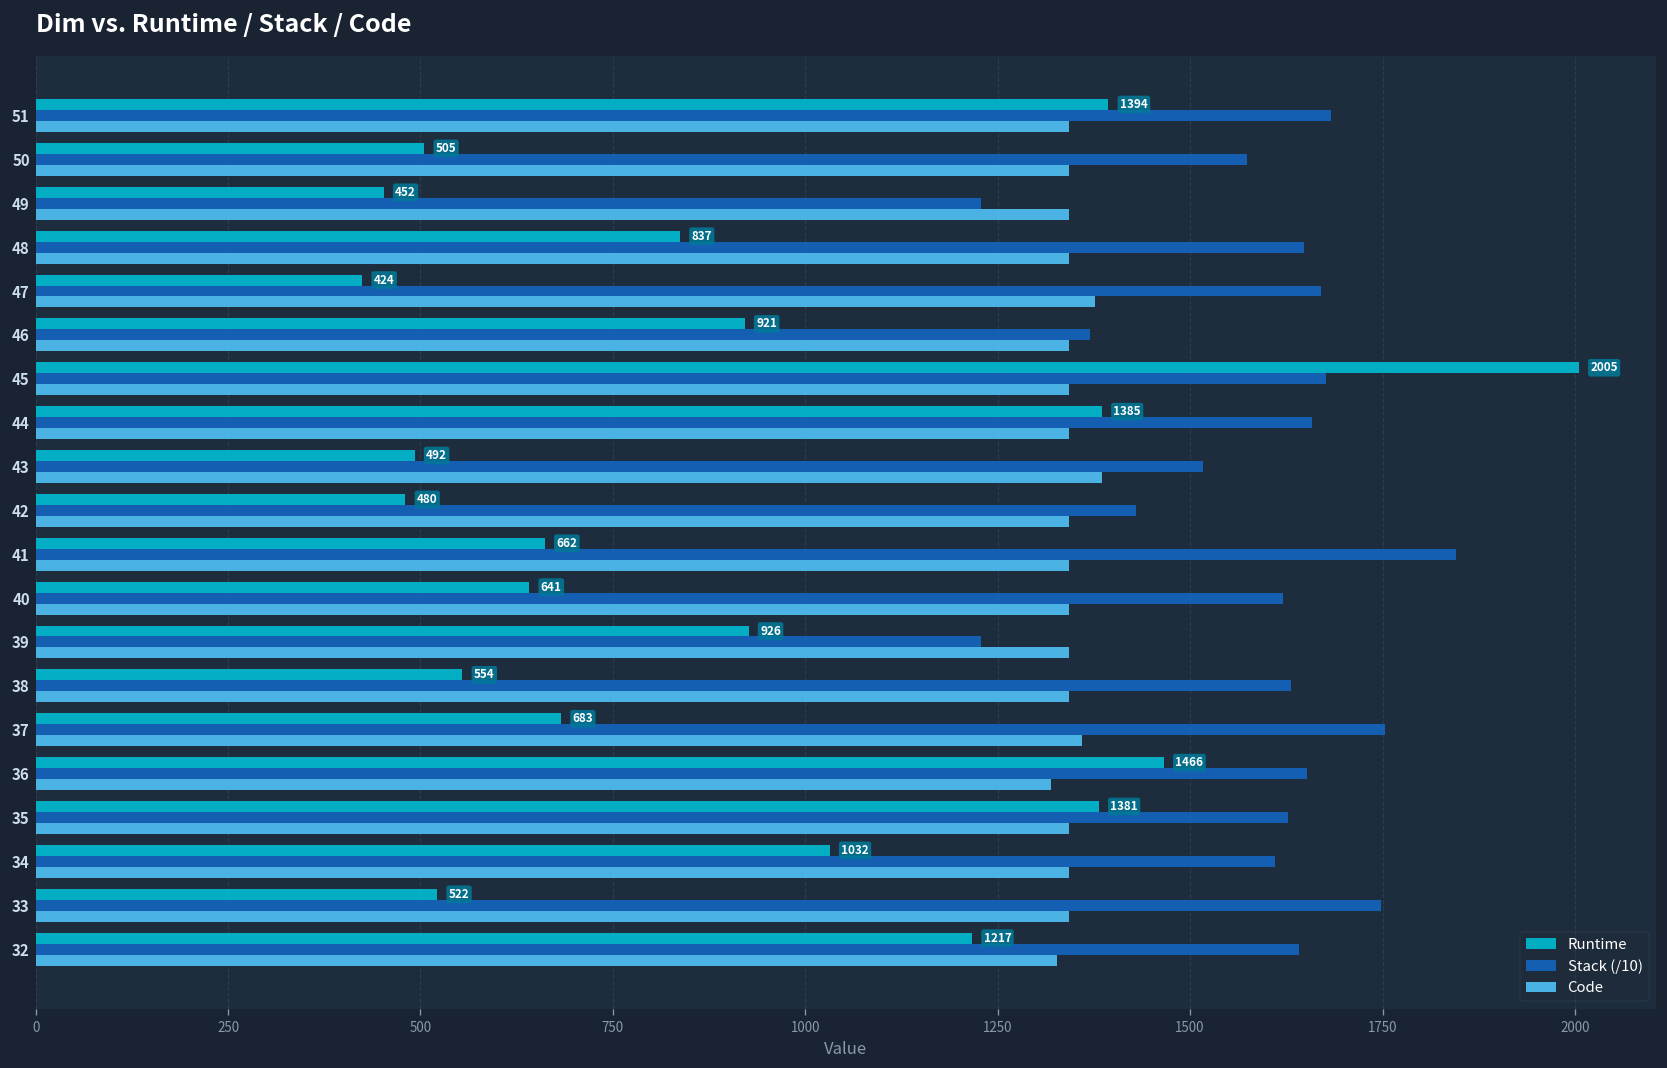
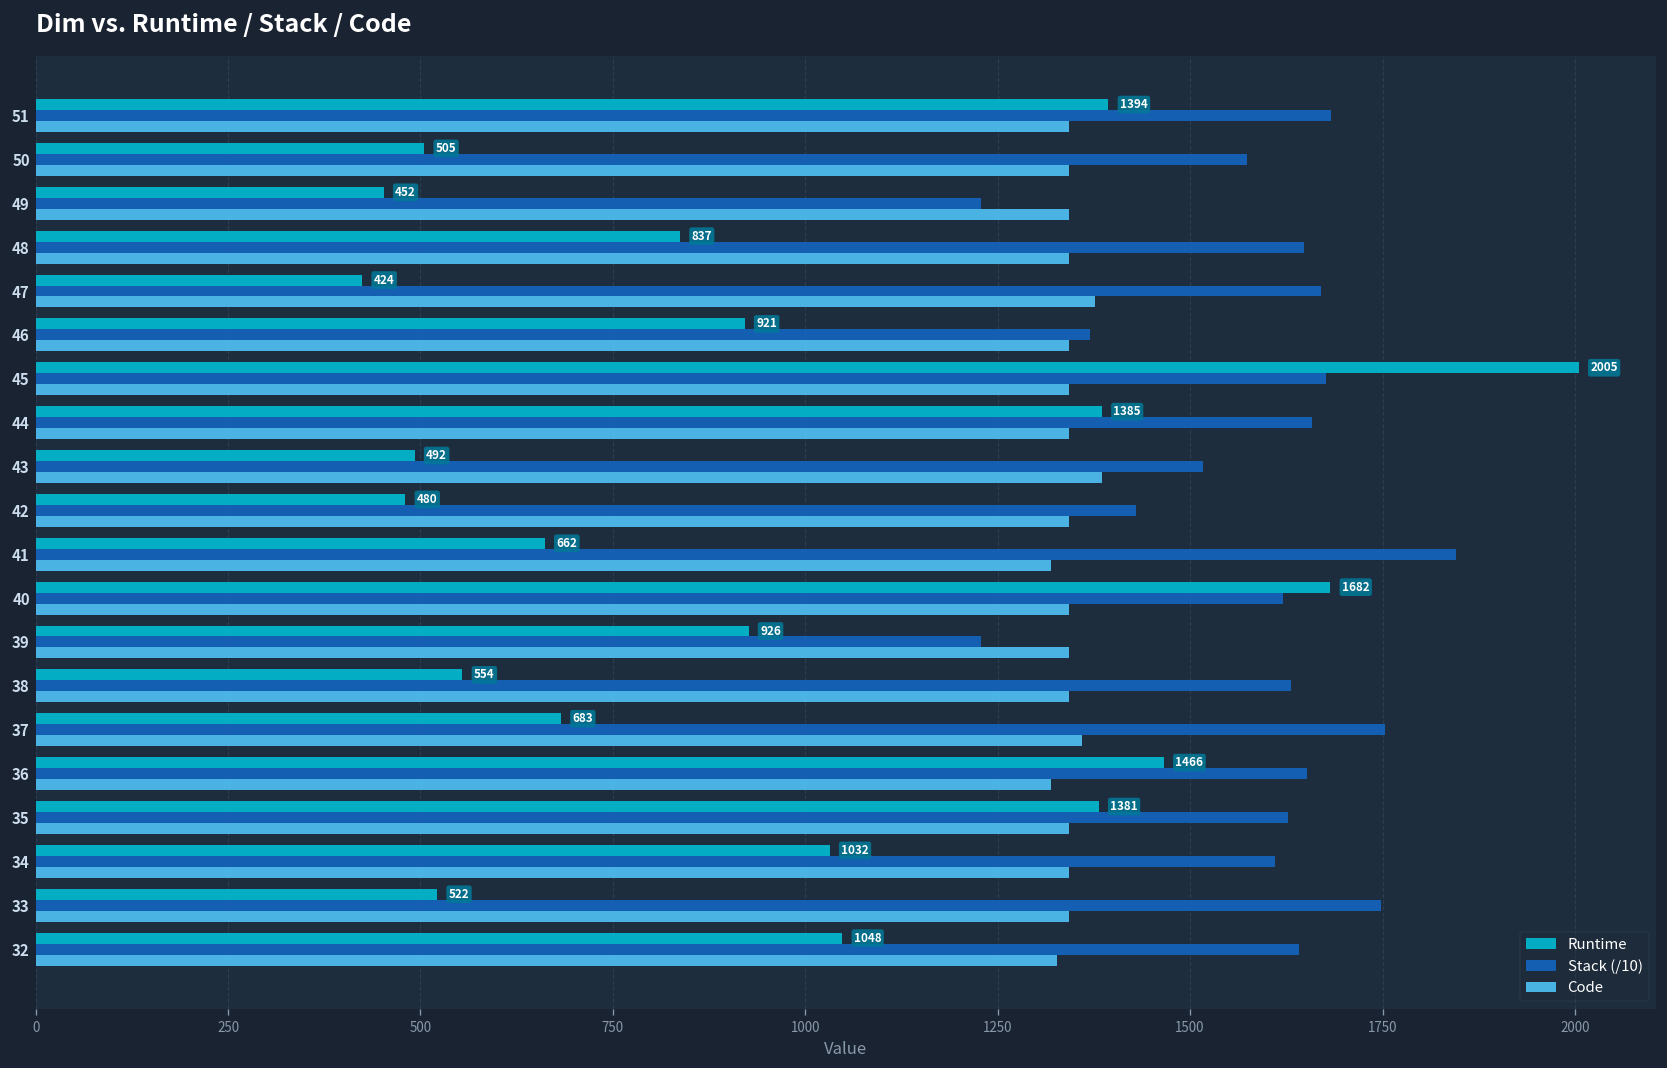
  {
    "Runtime": {
-     "40": 641,
-     "32": 1217
+     "40": 1682,
+     "32": 1048
    },
    "Stack (/10)": {
      "51": 1680,
      "50": 1570,
      "49": 1230,
      "48": 1650,
      "47": 1670,
      "46": 1370,
      "45": 1680,
      "44": 1660,
      "43": 1520,
      "42": 1430,
      "41": 1850,
      "40": 1620,
      "39": 1230,
      "38": 1630,
      "37": 1750,
      "36": 1650,
      "35": 1630,
      "34": 1610,
      "33": 1750,
      "32": 1640
    },
    "Code": {
      "51": 1340,
      "50": 1340,
      "49": 1340,
      "48": 1340,
      "47": 1380,
      "46": 1340,
      "45": 1340,
      "44": 1340,
      "43": 1390,
      "42": 1340,
-     "41": 1340,
+     "41": 1320,
      "40": 1340,
      "39": 1340,
      "38": 1340,
      "37": 1360,
      "36": 1320,
      "35": 1340,
      "34": 1340,
      "33": 1340,
      "32": 1330
    }
  }
